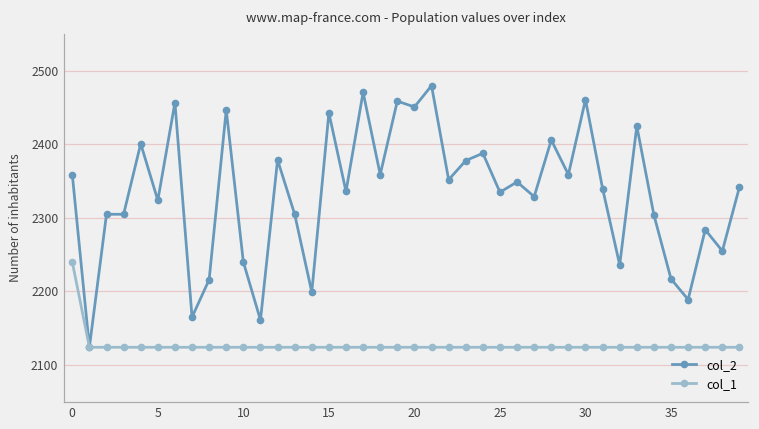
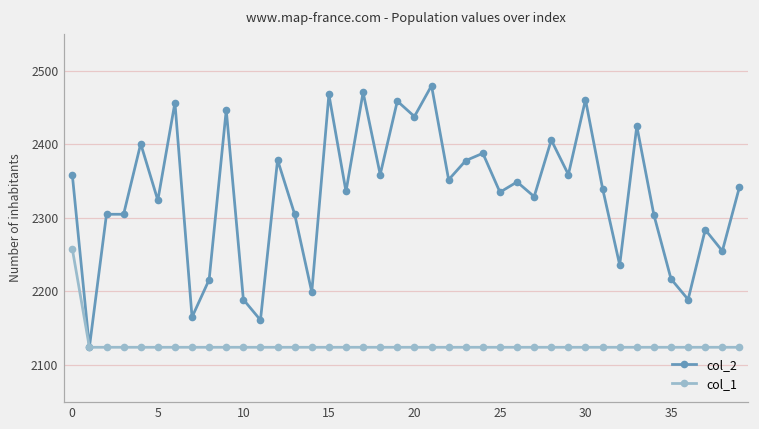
  {
    "col_2": {
      "0": 2360,
      "5": 2320,
-     "10": 2240,
-     "15": 2440,
-     "20": 2450,
+     "10": 2190,
+     "15": 2470,
+     "20": 2440,
      "25": 2340,
      "30": 2460,
      "35": 2220
    },
    "col_1": {
-     "0": 2240,
+     "0": 2260,
      "5": 2120,
      "10": 2120,
      "15": 2120,
      "20": 2120,
      "25": 2120,
      "30": 2120,
      "35": 2120
    }
  }
